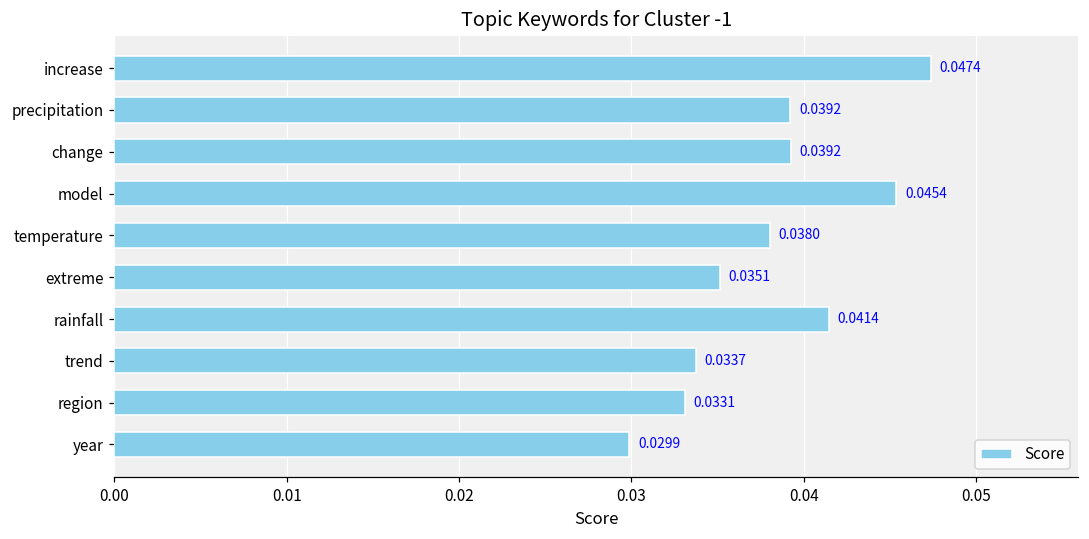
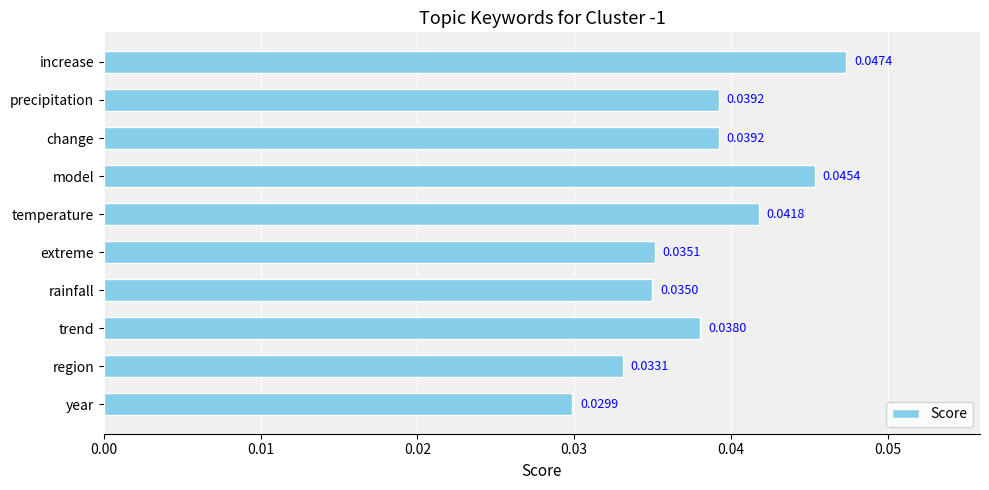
  {
    "increase": 0.0474,
    "precipitation": 0.0392,
    "change": 0.0392,
    "model": 0.0454,
-   "temperature": 0.0380,
+   "temperature": 0.0418,
    "extreme": 0.0351,
-   "rainfall": 0.0414,
-   "trend": 0.0337,
+   "rainfall": 0.0350,
+   "trend": 0.0380,
    "region": 0.0331,
    "year": 0.0299
  }
